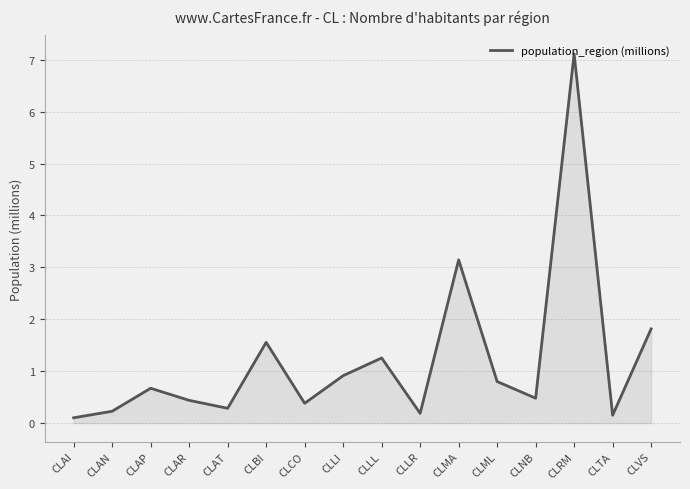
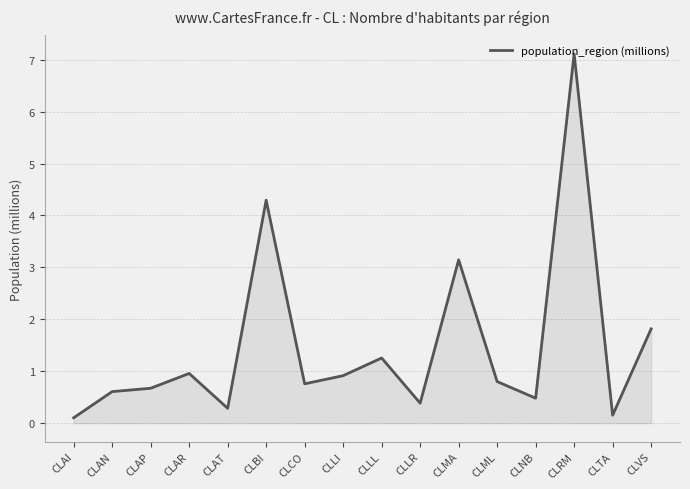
  {
    "CLAI": 0.1,
-   "CLAN": 0.2,
+   "CLAN": 0.6,
    "CLAP": 0.7,
-   "CLAR": 0.4,
+   "CLAR": 1.0,
    "CLAT": 0.3,
-   "CLBI": 1.6,
-   "CLCO": 0.4,
+   "CLBI": 4.3,
+   "CLCO": 0.8,
    "CLLI": 0.9,
    "CLLL": 1.3,
-   "CLLR": 0.2,
+   "CLLR": 0.4,
    "CLMA": 3.1,
    "CLML": 0.8,
    "CLNB": 0.5,
    "CLRM": 7.1,
    "CLTA": 0.2,
    "CLVS": 1.8
  }
